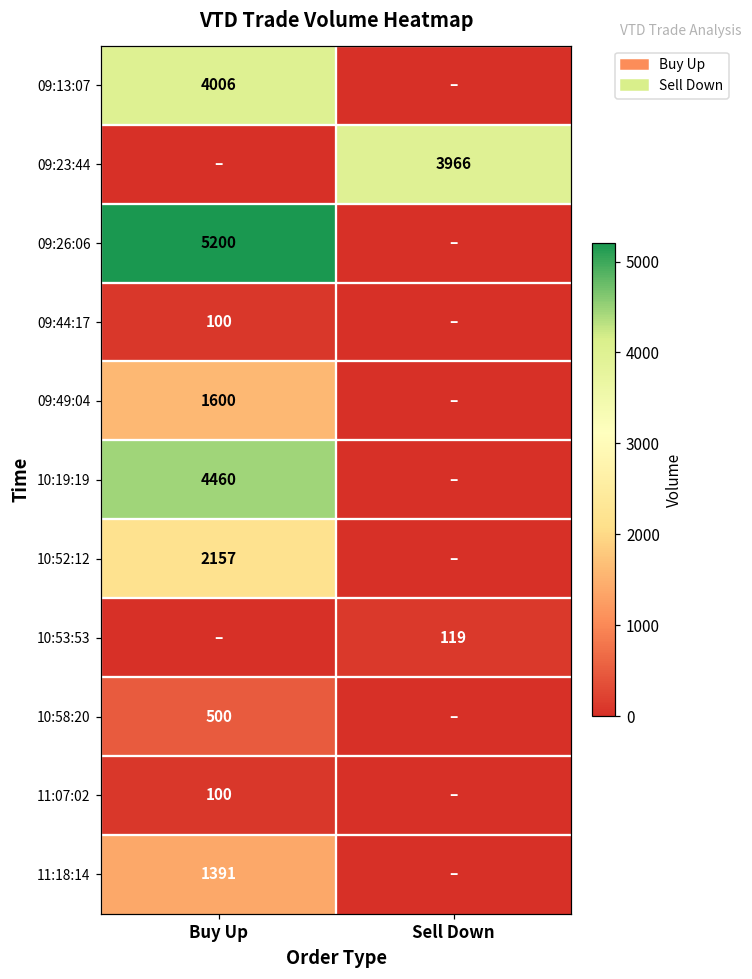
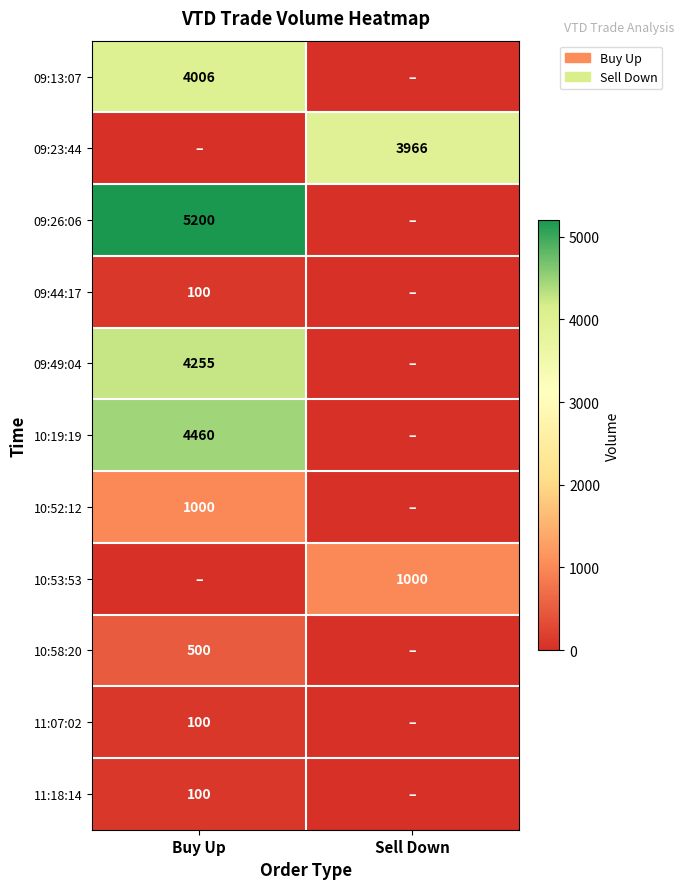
  {
    "09:13:07": {
      "Buy Up": 4006
    },
    "09:23:44": {
      "Sell Down": 3966
    },
    "09:26:06": {
      "Buy Up": 5200
    },
    "09:44:17": {
      "Buy Up": 100
    },
    "09:49:04": {
-     "Buy Up": 1600
+     "Buy Up": 4255
    },
    "10:19:19": {
      "Buy Up": 4460
    },
    "10:52:12": {
-     "Buy Up": 2157
+     "Buy Up": 1000
    },
    "10:53:53": {
-     "Sell Down": 119
+     "Sell Down": 1000
    },
    "10:58:20": {
      "Buy Up": 500
    },
    "11:07:02": {
      "Buy Up": 100
    },
    "11:18:14": {
-     "Buy Up": 1391
+     "Buy Up": 100
    }
  }
